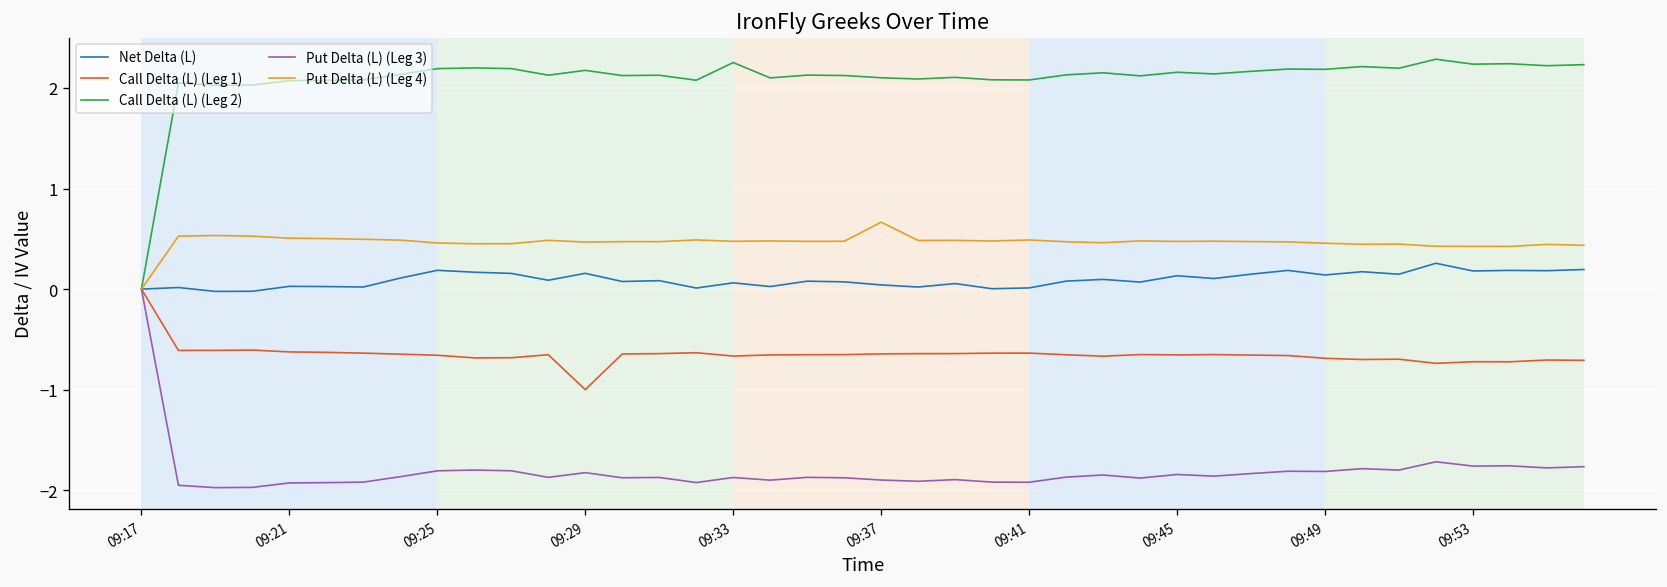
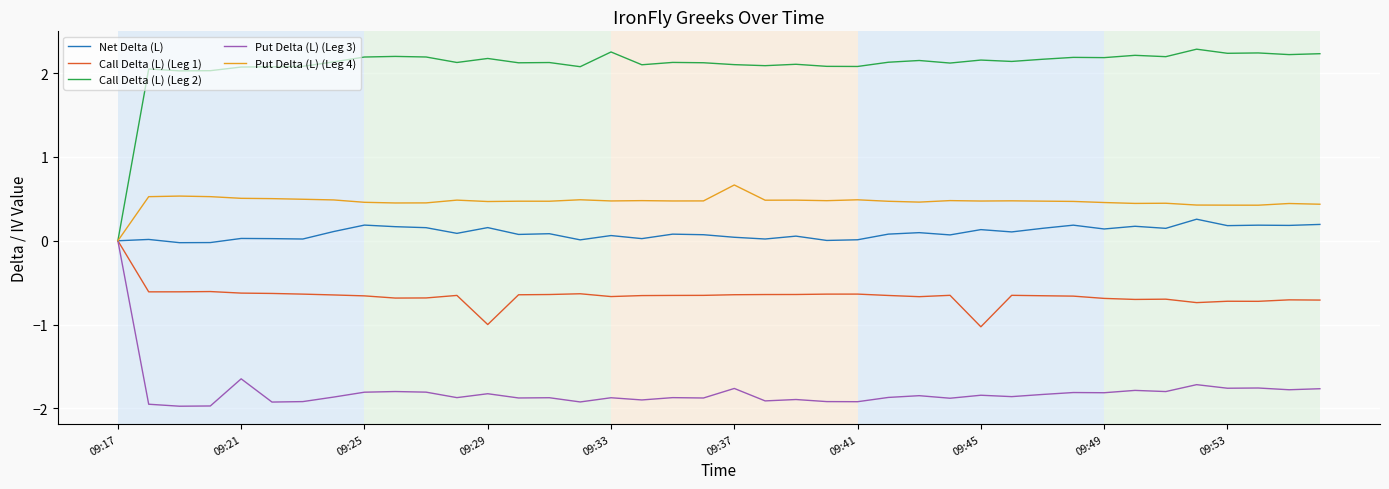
  {
    "Net Delta (L)": {
      "09:21": 0.0,
      "09:25": 0.2,
      "09:29": 0.2,
      "09:33": 0.1,
      "09:37": 0.0,
      "09:41": 0.0,
      "09:45": 0.1,
      "09:49": 0.1,
      "09:53": 0.2
    },
    "Call Delta (L) (Leg 1)": {
      "09:21": -0.6,
      "09:25": -0.7,
      "09:29": -1.0,
      "09:33": -0.7,
      "09:37": -0.6,
      "09:41": -0.6,
-     "09:45": -0.7,
+     "09:45": -1.0,
      "09:49": -0.7,
      "09:53": -0.7
    },
    "Call Delta (L) (Leg 2)": {
      "09:25": 2.2,
      "09:29": 2.2,
      "09:33": 2.3,
      "09:37": 2.1,
      "09:41": 2.1,
      "09:45": 2.2,
      "09:49": 2.2,
      "09:53": 2.2
    },
    "Put Delta (L) (Leg 3)": {
-     "09:21": -1.9,
+     "09:21": -1.6,
      "09:25": -1.8,
      "09:29": -1.8,
      "09:33": -1.9,
-     "09:37": -1.9,
+     "09:37": -1.8,
      "09:41": -1.9,
      "09:45": -1.8,
      "09:49": -1.8,
      "09:53": -1.8
    },
    "Put Delta (L) (Leg 4)": {
      "09:21": 0.5,
      "09:25": 0.5,
      "09:29": 0.5,
      "09:33": 0.5,
      "09:37": 0.7,
      "09:41": 0.5,
      "09:45": 0.5,
      "09:49": 0.5,
      "09:53": 0.4
    }
  }
